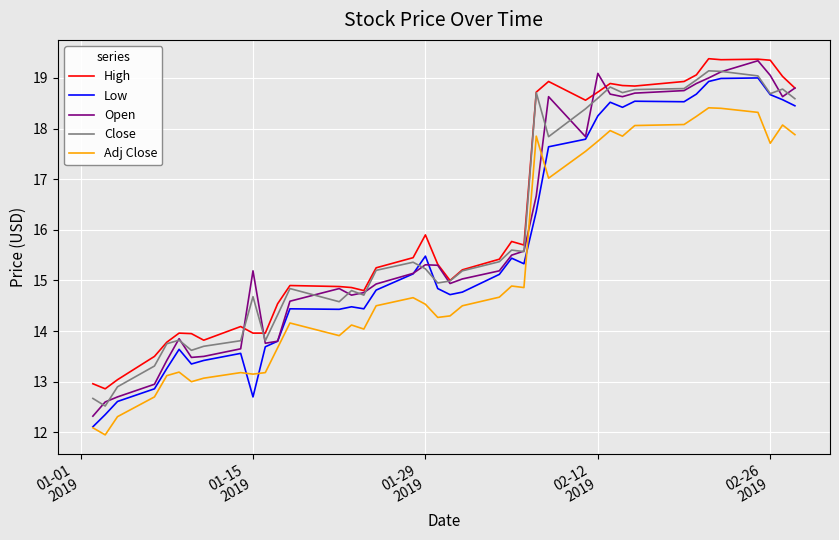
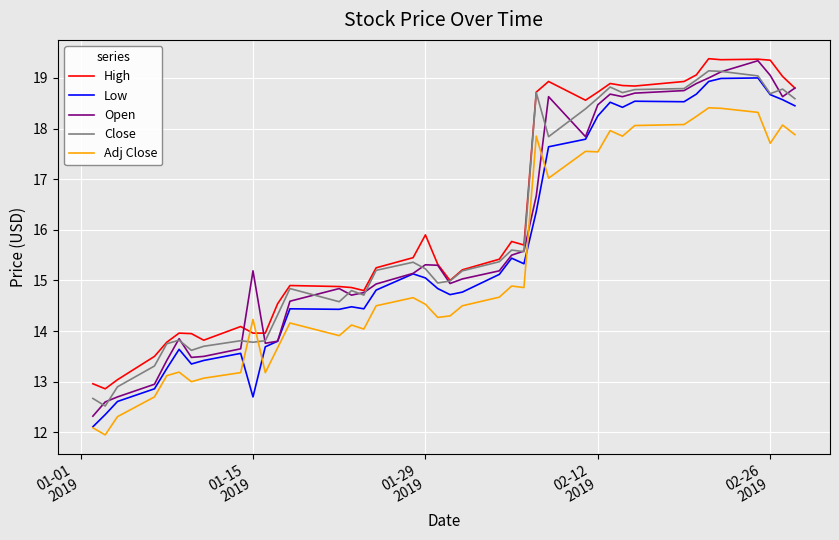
  {
    "High": {
      "01-15 2019": 14.0,
      "01-29 2019": 15.9,
      "02-12 2019": 18.7,
      "02-26 2019": 19.4
    },
    "Low": {
      "01-15 2019": 12.7,
-     "01-29 2019": 15.5,
+     "01-29 2019": 15.1,
      "02-12 2019": 18.3
    },
    "Open": {
      "01-15 2019": 15.2,
      "01-29 2019": 15.3,
-     "02-12 2019": 19.1,
+     "02-12 2019": 18.5,
      "02-26 2019": 19.1
    },
    "Close": {
-     "01-15 2019": 14.7,
+     "01-15 2019": 13.8,
      "01-29 2019": 15.2,
      "02-12 2019": 18.6
    },
    "Adj Close": {
-     "01-15 2019": 13.2,
+     "01-15 2019": 14.2,
      "01-29 2019": 14.5,
-     "02-12 2019": 17.8,
+     "02-12 2019": 17.5,
      "02-26 2019": 17.7
    }
  }
